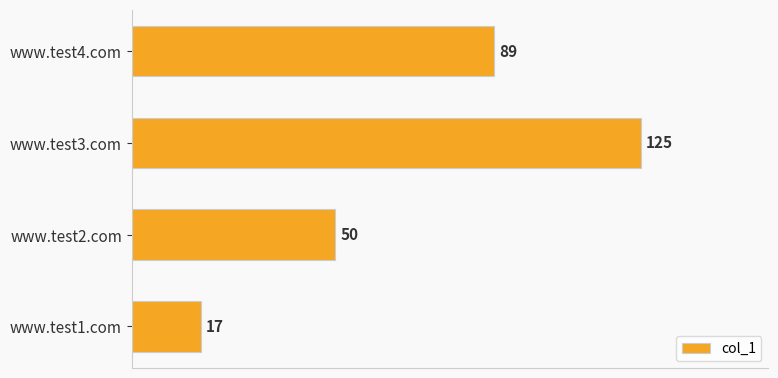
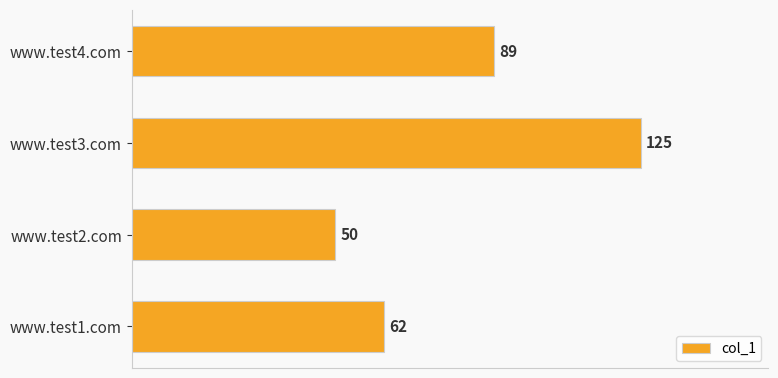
  {
    "www.test4.com": 89,
    "www.test3.com": 125,
    "www.test2.com": 50,
-   "www.test1.com": 17
+   "www.test1.com": 62
  }
